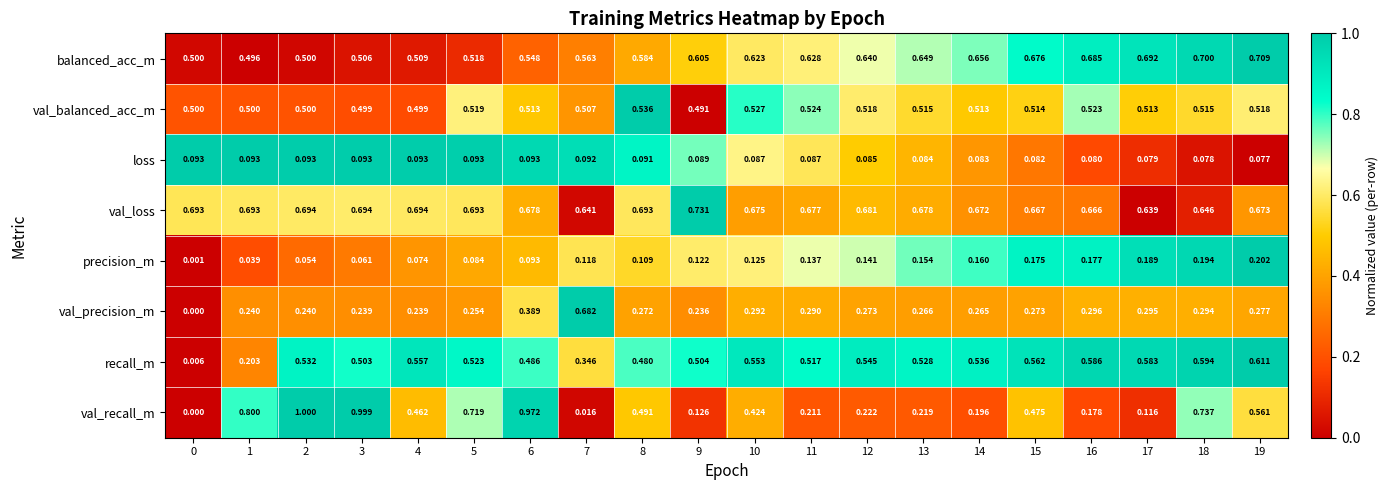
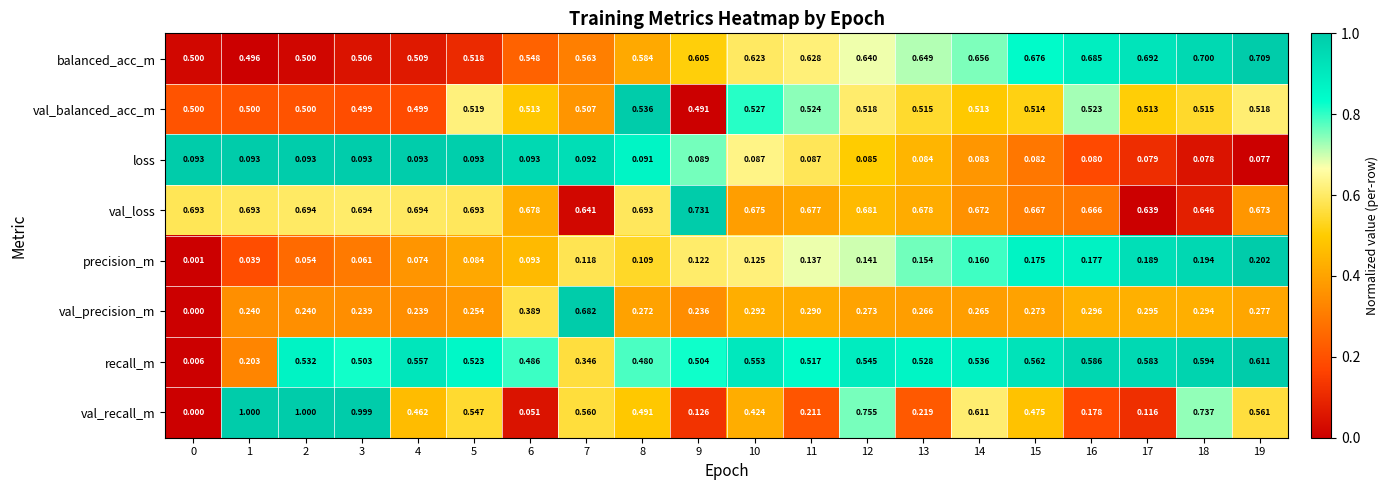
  {
    "balanced_acc_m": {
      "0": 0.500,
      "1": 0.496,
      "2": 0.500,
      "3": 0.506,
      "4": 0.509,
      "5": 0.518,
      "6": 0.548,
      "7": 0.563,
      "8": 0.584,
      "9": 0.605,
      "10": 0.623,
      "11": 0.628,
      "12": 0.640,
      "13": 0.649,
      "14": 0.656,
      "15": 0.676,
      "16": 0.685,
      "17": 0.692,
      "18": 0.700,
      "19": 0.709
    },
    "val_balanced_acc_m": {
      "0": 0.500,
      "1": 0.500,
      "2": 0.500,
      "3": 0.499,
      "4": 0.499,
      "5": 0.519,
      "6": 0.513,
      "7": 0.507,
      "8": 0.536,
      "9": 0.491,
      "10": 0.527,
      "11": 0.524,
      "12": 0.518,
      "13": 0.515,
      "14": 0.513,
      "15": 0.514,
      "16": 0.523,
      "17": 0.513,
      "18": 0.515,
      "19": 0.518
    },
    "loss": {
      "0": 0.093,
      "1": 0.093,
      "2": 0.093,
      "3": 0.093,
      "4": 0.093,
      "5": 0.093,
      "6": 0.093,
      "7": 0.092,
      "8": 0.091,
      "9": 0.089,
      "10": 0.087,
      "11": 0.087,
      "12": 0.085,
      "13": 0.084,
      "14": 0.083,
      "15": 0.082,
      "16": 0.080,
      "17": 0.079,
      "18": 0.078,
      "19": 0.077
    },
    "val_loss": {
      "0": 0.693,
      "1": 0.693,
      "2": 0.694,
      "3": 0.694,
      "4": 0.694,
      "5": 0.693,
      "6": 0.678,
      "7": 0.641,
      "8": 0.693,
      "9": 0.731,
      "10": 0.675,
      "11": 0.677,
      "12": 0.681,
      "13": 0.678,
      "14": 0.672,
      "15": 0.667,
      "16": 0.666,
      "17": 0.639,
      "18": 0.646,
      "19": 0.673
    },
    "precision_m": {
      "0": 0.001,
      "1": 0.039,
      "2": 0.054,
      "3": 0.061,
      "4": 0.074,
      "5": 0.084,
      "6": 0.093,
      "7": 0.118,
      "8": 0.109,
      "9": 0.122,
      "10": 0.125,
      "11": 0.137,
      "12": 0.141,
      "13": 0.154,
      "14": 0.160,
      "15": 0.175,
      "16": 0.177,
      "17": 0.189,
      "18": 0.194,
      "19": 0.202
    },
    "val_precision_m": {
      "0": 0.000,
      "1": 0.240,
      "2": 0.240,
      "3": 0.239,
      "4": 0.239,
      "5": 0.254,
      "6": 0.389,
      "7": 0.682,
      "8": 0.272,
      "9": 0.236,
      "10": 0.292,
      "11": 0.290,
      "12": 0.273,
      "13": 0.266,
      "14": 0.265,
      "15": 0.273,
      "16": 0.296,
      "17": 0.295,
      "18": 0.294,
      "19": 0.277
    },
    "recall_m": {
      "0": 0.006,
      "1": 0.203,
      "2": 0.532,
      "3": 0.503,
      "4": 0.557,
      "5": 0.523,
      "6": 0.486,
      "7": 0.346,
      "8": 0.480,
      "9": 0.504,
      "10": 0.553,
      "11": 0.517,
      "12": 0.545,
      "13": 0.528,
      "14": 0.536,
      "15": 0.562,
      "16": 0.586,
      "17": 0.583,
      "18": 0.594,
      "19": 0.611
    },
    "val_recall_m": {
      "0": 0.000,
-     "1": 0.800,
+     "1": 1.000,
      "2": 1.000,
      "3": 0.999,
      "4": 0.462,
-     "5": 0.719,
-     "6": 0.972,
-     "7": 0.016,
+     "5": 0.547,
+     "6": 0.051,
+     "7": 0.560,
      "8": 0.491,
      "9": 0.126,
      "10": 0.424,
      "11": 0.211,
-     "12": 0.222,
+     "12": 0.755,
      "13": 0.219,
-     "14": 0.196,
+     "14": 0.611,
      "15": 0.475,
      "16": 0.178,
      "17": 0.116,
      "18": 0.737,
      "19": 0.561
    }
  }
